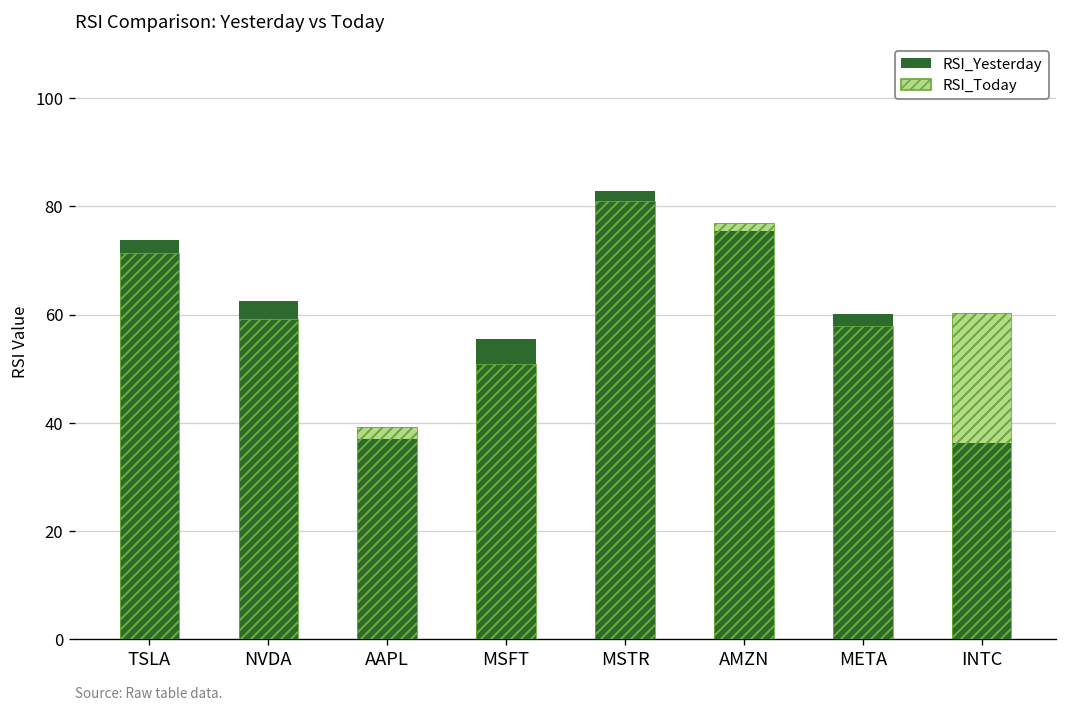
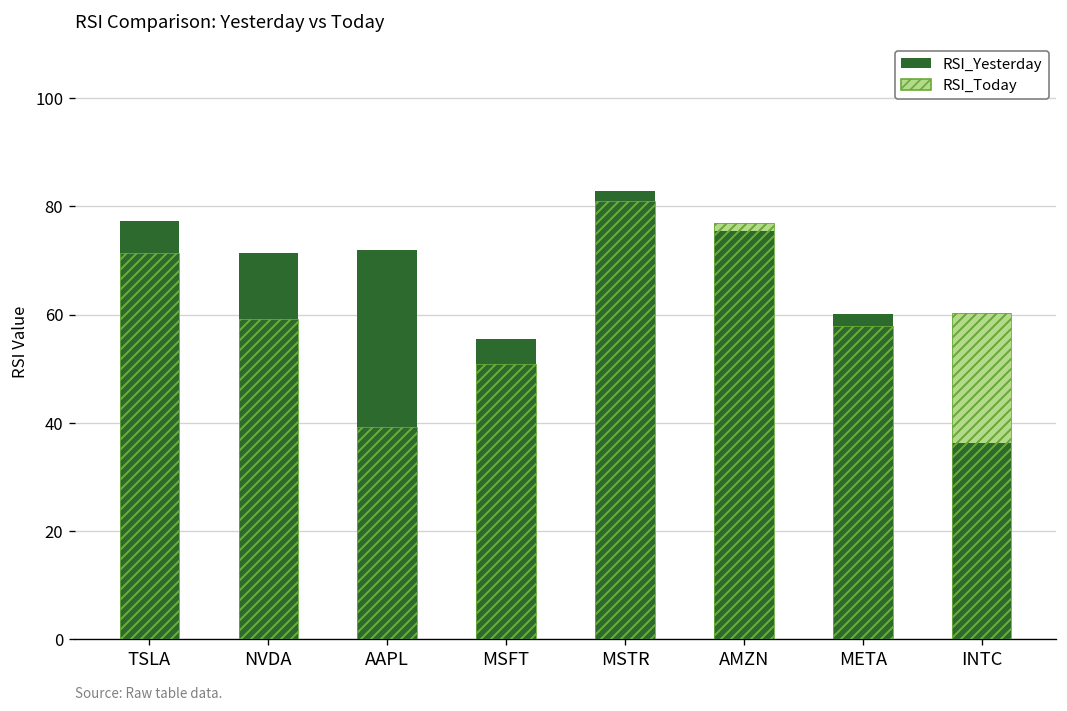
  {
    "RSI_Yesterday": {
-     "TSLA": 74,
-     "NVDA": 62,
-     "AAPL": 37,
+     "TSLA": 77,
+     "NVDA": 71,
+     "AAPL": 72,
      "MSFT": 55,
      "MSTR": 83,
      "META": 60
    }
  }
